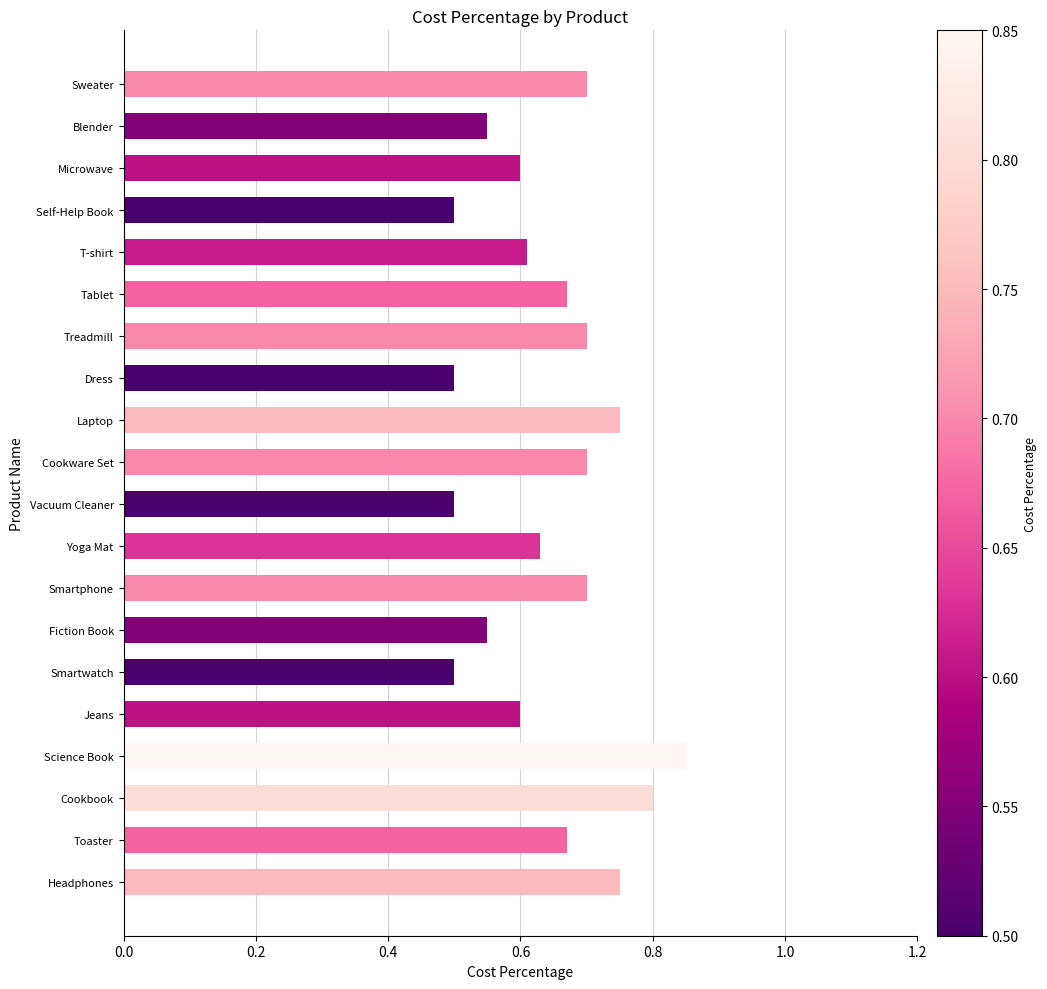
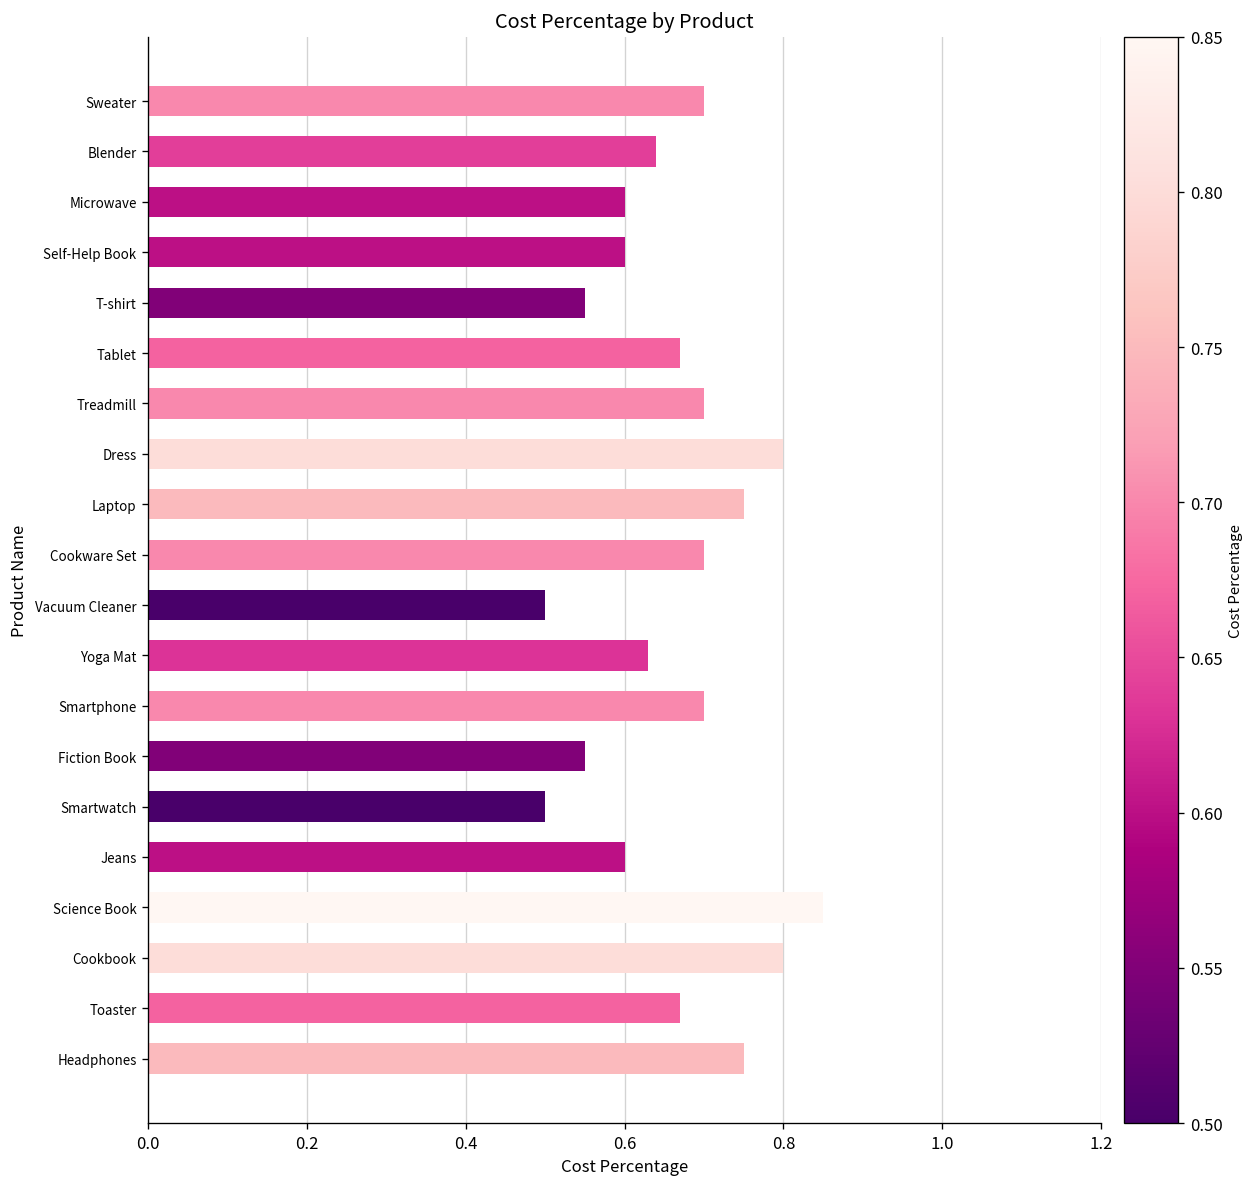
  {
    "Sweater": 0.70,
-   "Blender": 0.55,
+   "Blender": 0.64,
    "Microwave": 0.60,
-   "Self-Help Book": 0.5,
-   "T-shirt": 0.61,
+   "Self-Help Book": 0.6,
+   "T-shirt": 0.55,
    "Tablet": 0.67,
    "Treadmill": 0.70,
-   "Dress": 0.5,
+   "Dress": 0.8,
    "Laptop": 0.75,
    "Cookware Set": 0.70,
    "Vacuum Cleaner": 0.50,
    "Yoga Mat": 0.63,
    "Smartphone": 0.70,
    "Fiction Book": 0.55,
    "Smartwatch": 0.50,
    "Jeans": 0.60,
    "Science Book": 0.85,
    "Cookbook": 0.80,
    "Toaster": 0.67,
    "Headphones": 0.75
  }
